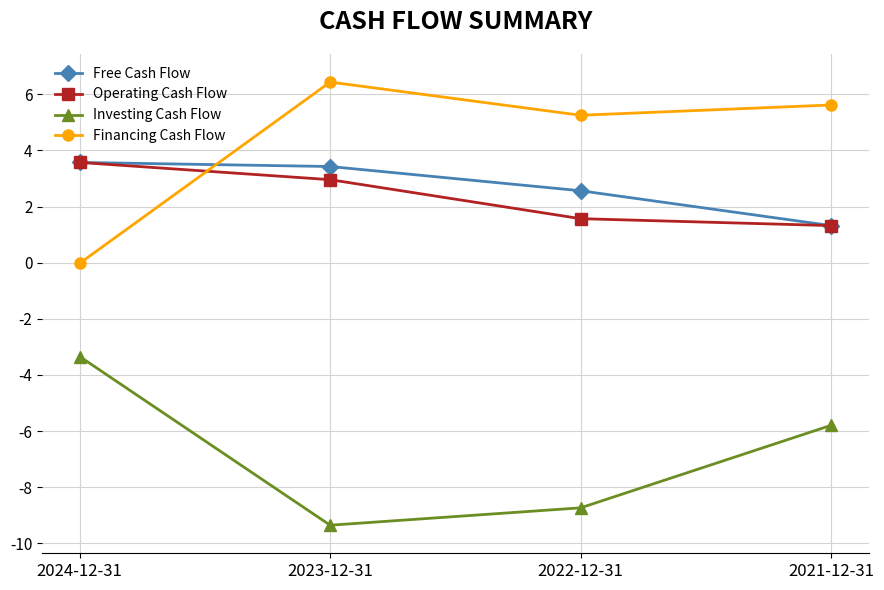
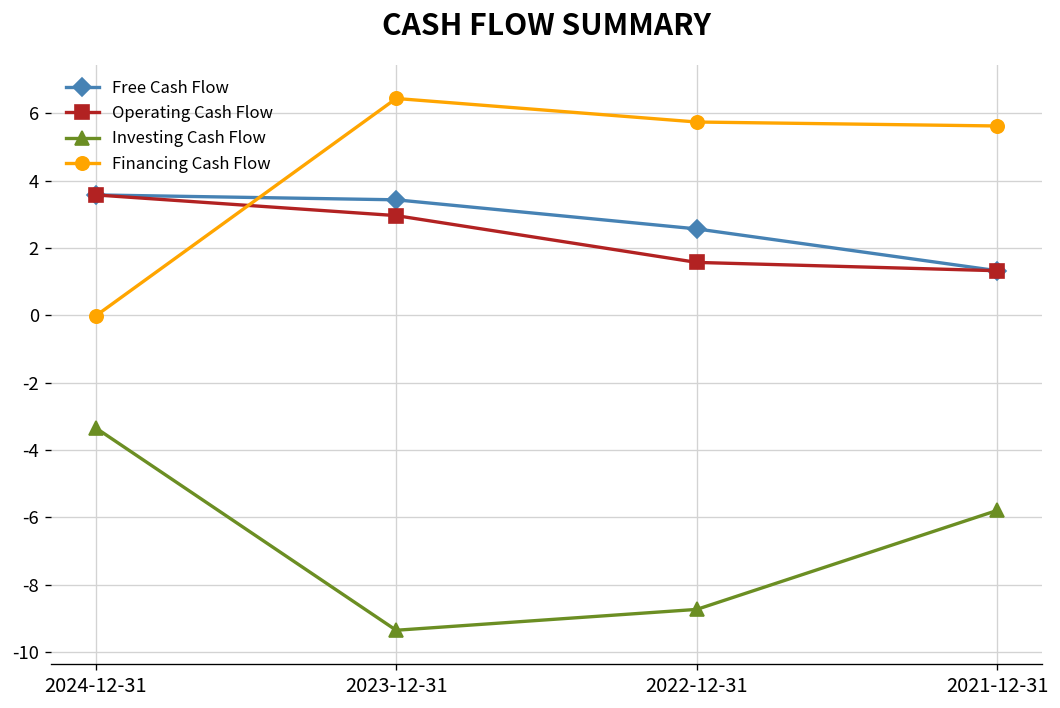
  {
    "Free Cash Flow": {
      "2023-12-31": 3.4,
      "2022-12-31": 2.6
    },
    "Operating Cash Flow": {
      "2023-12-31": 3.0,
      "2022-12-31": 1.6
    },
    "Investing Cash Flow": {
      "2024-12-31": -3.3,
      "2023-12-31": -9.4,
      "2022-12-31": -8.7,
      "2021-12-31": -5.8
    },
    "Financing Cash Flow": {
      "2024-12-31": 0.0,
      "2023-12-31": 6.4,
-     "2022-12-31": 5.3,
+     "2022-12-31": 5.7,
      "2021-12-31": 5.6
    }
  }
